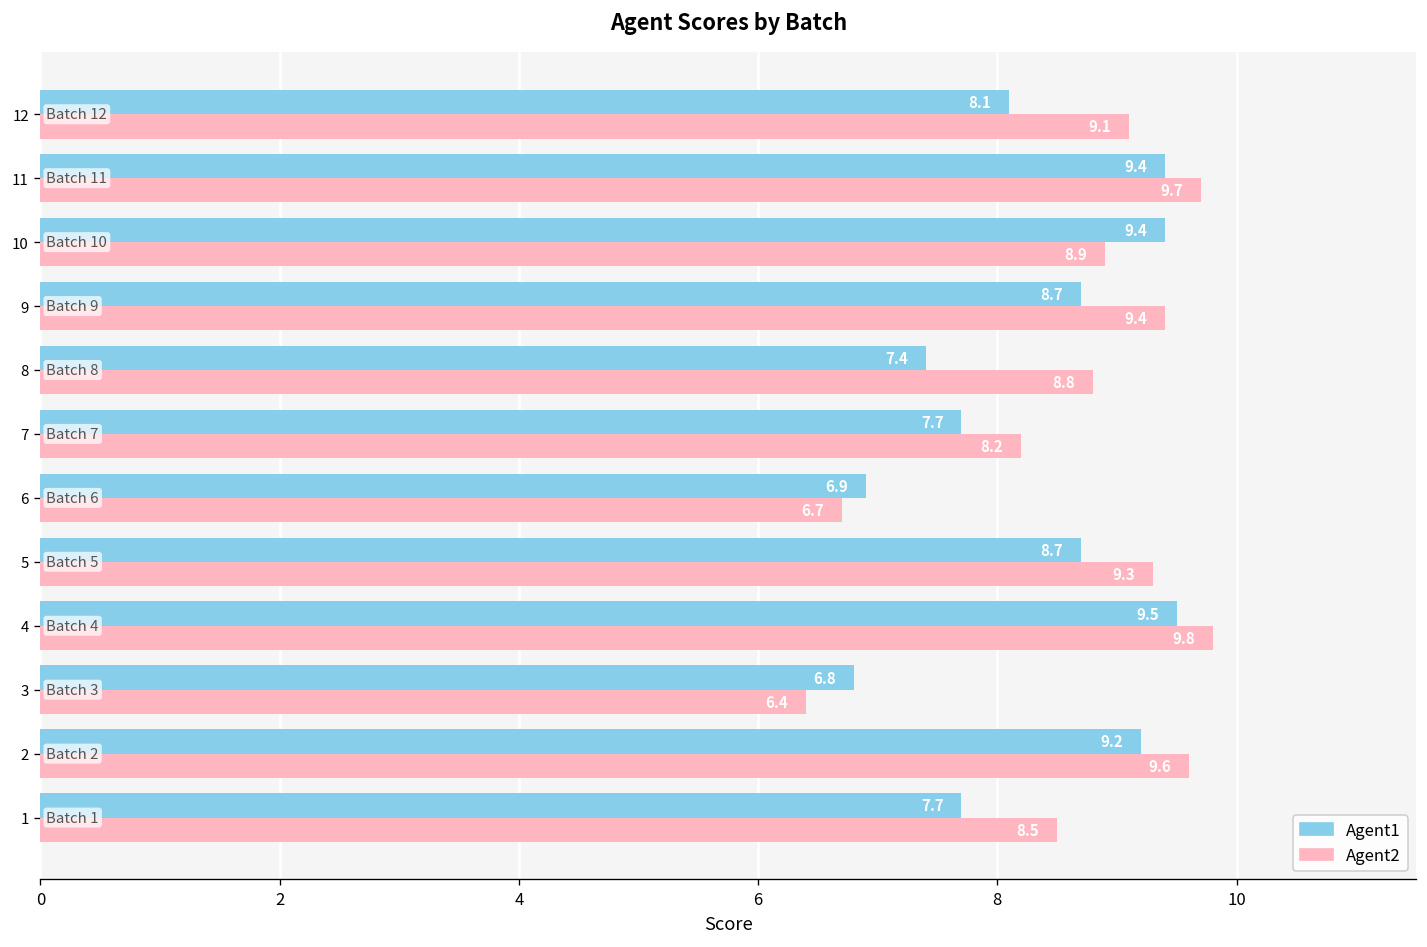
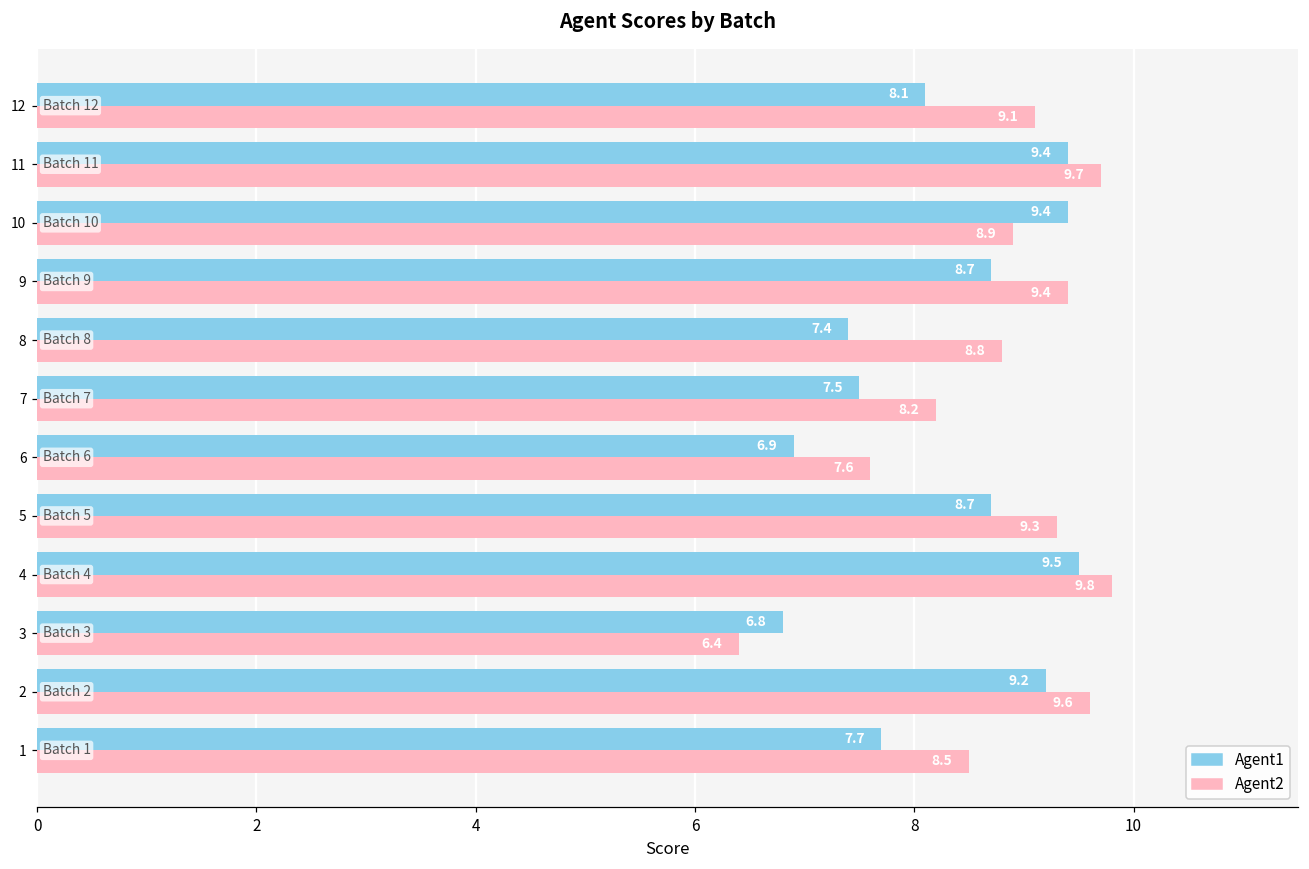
  {
    "Agent1": {
      "12": 8.1,
      "11": 9.4,
      "10": 9.4,
      "9": 8.7,
      "8": 7.4,
-     "7": 7.7,
+     "7": 7.5,
      "6": 6.9,
      "5": 8.7,
      "4": 9.5,
      "3": 6.8,
      "2": 9.2,
      "1": 7.7
    },
    "Agent2": {
      "12": 9.1,
      "11": 9.7,
      "10": 8.9,
      "9": 9.4,
      "8": 8.8,
      "7": 8.2,
-     "6": 6.7,
+     "6": 7.6,
      "5": 9.3,
      "4": 9.8,
      "3": 6.4,
      "2": 9.6,
      "1": 8.5
    }
  }
